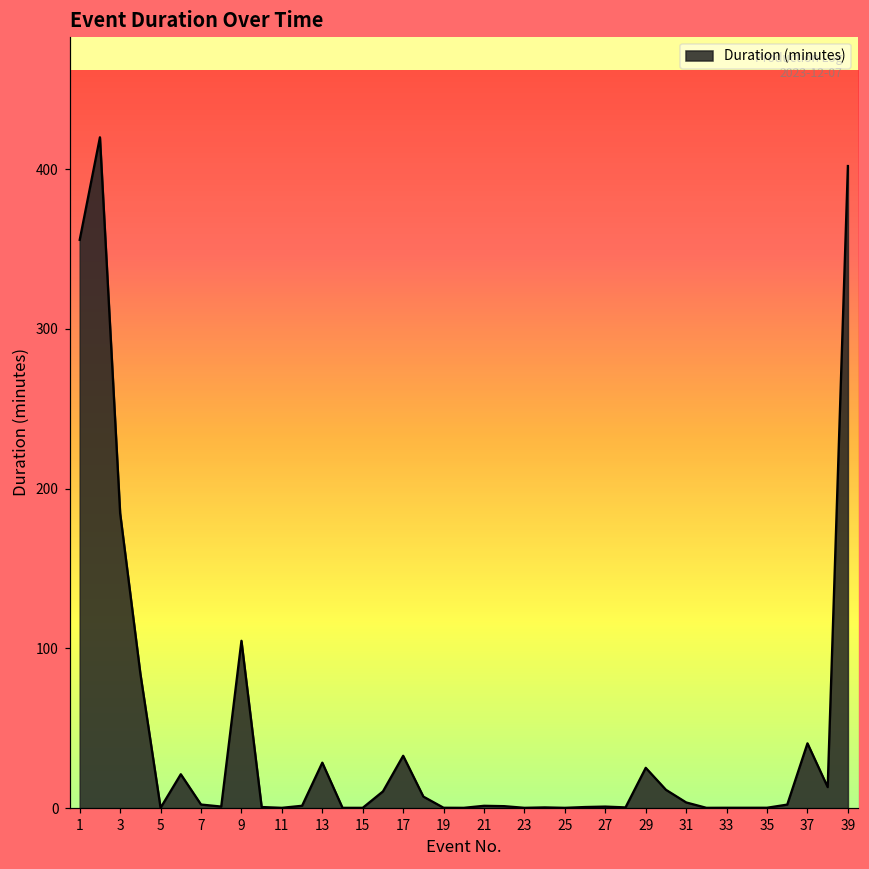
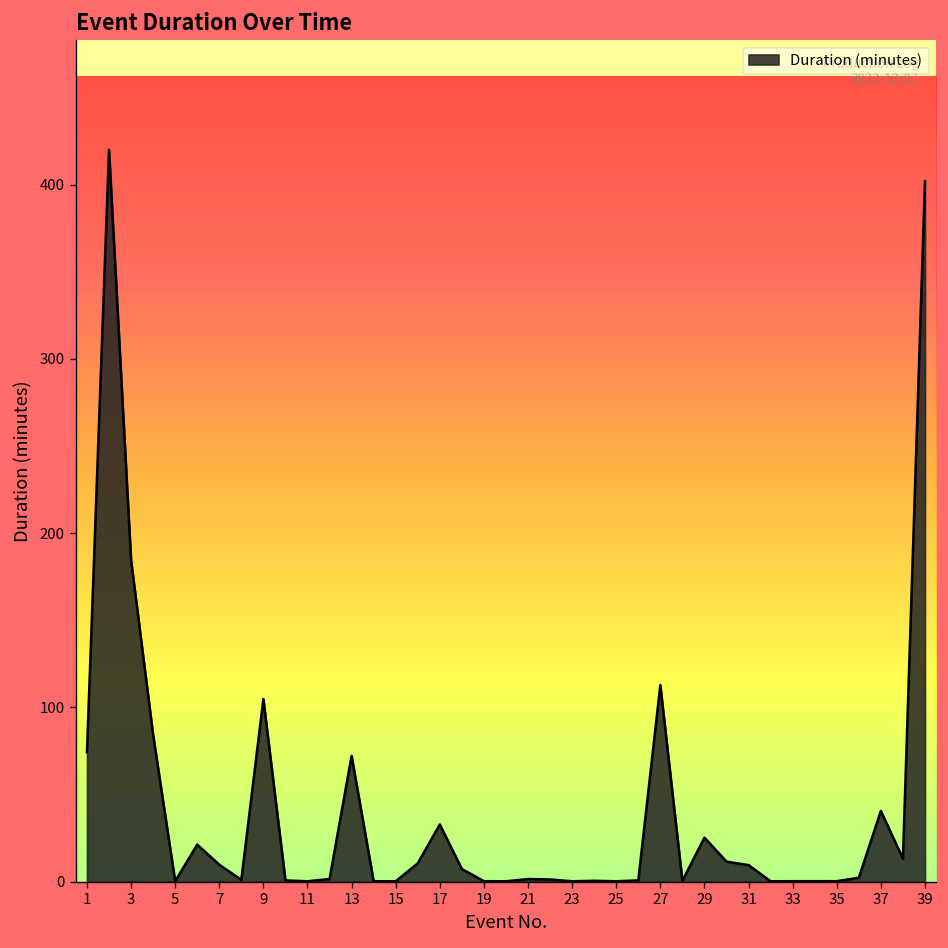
  {
-   "1": 356,
+   "1": 74,
    "3": 185,
    "5": 0,
-   "7": 2,
+   "7": 10,
    "9": 105,
    "11": 0,
-   "13": 29,
+   "13": 72,
    "15": 0,
    "17": 33,
    "19": 0,
    "21": 2,
    "23": 0,
    "25": 0,
-   "27": 1,
+   "27": 113,
    "29": 25,
-   "31": 4,
+   "31": 10,
    "33": 0,
    "35": 0,
    "37": 41,
    "39": 402
  }
